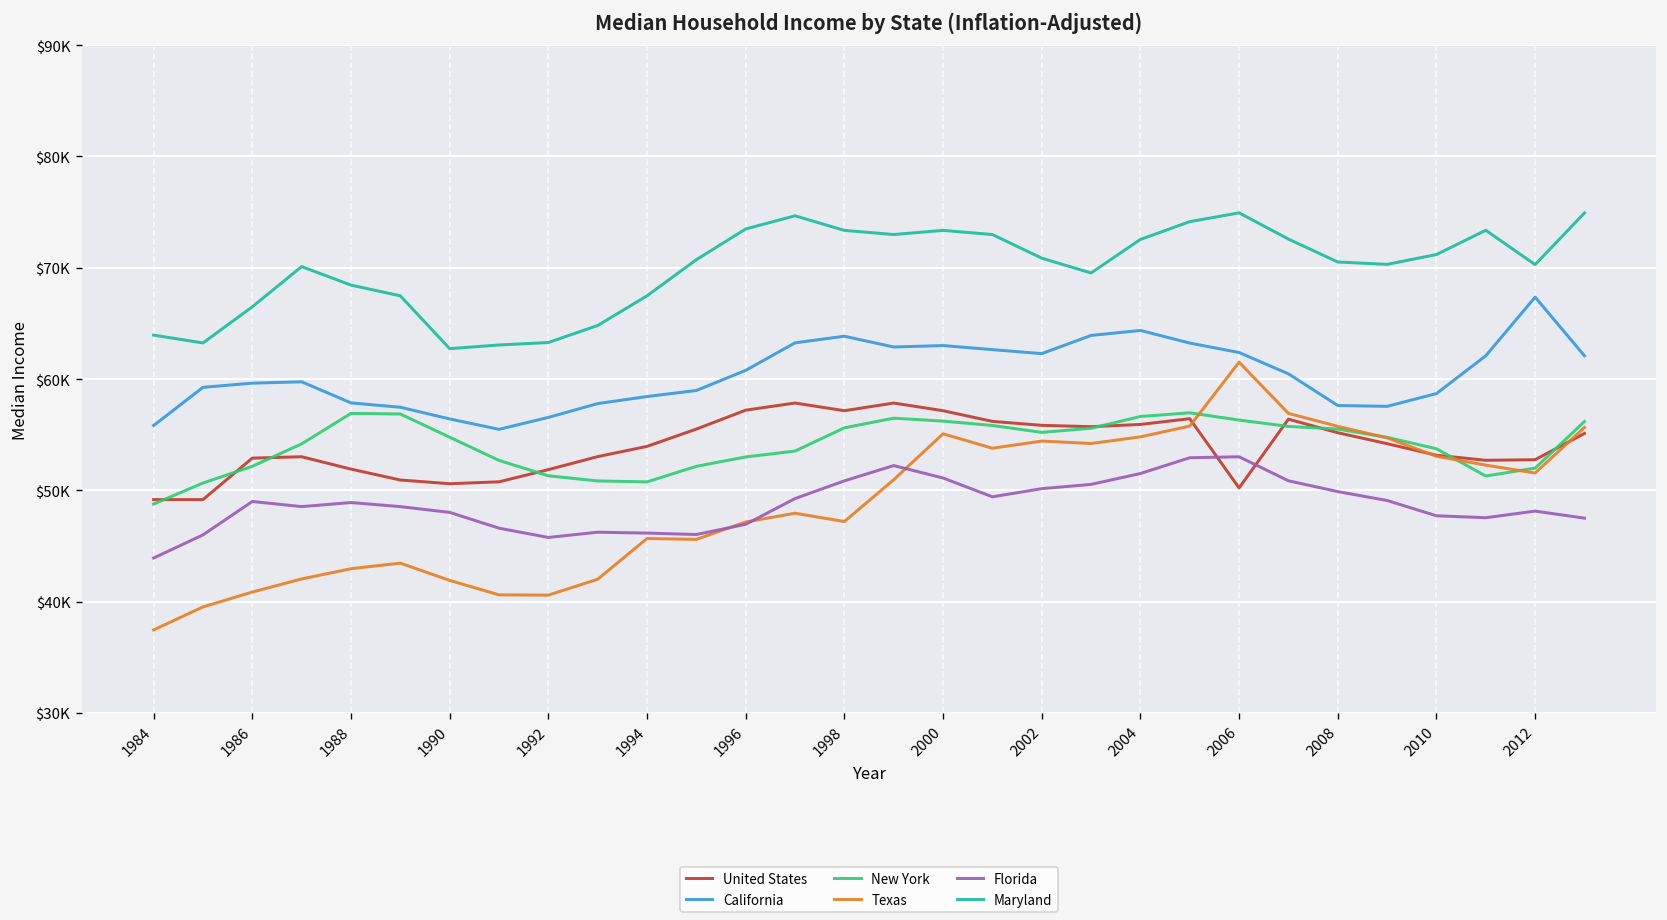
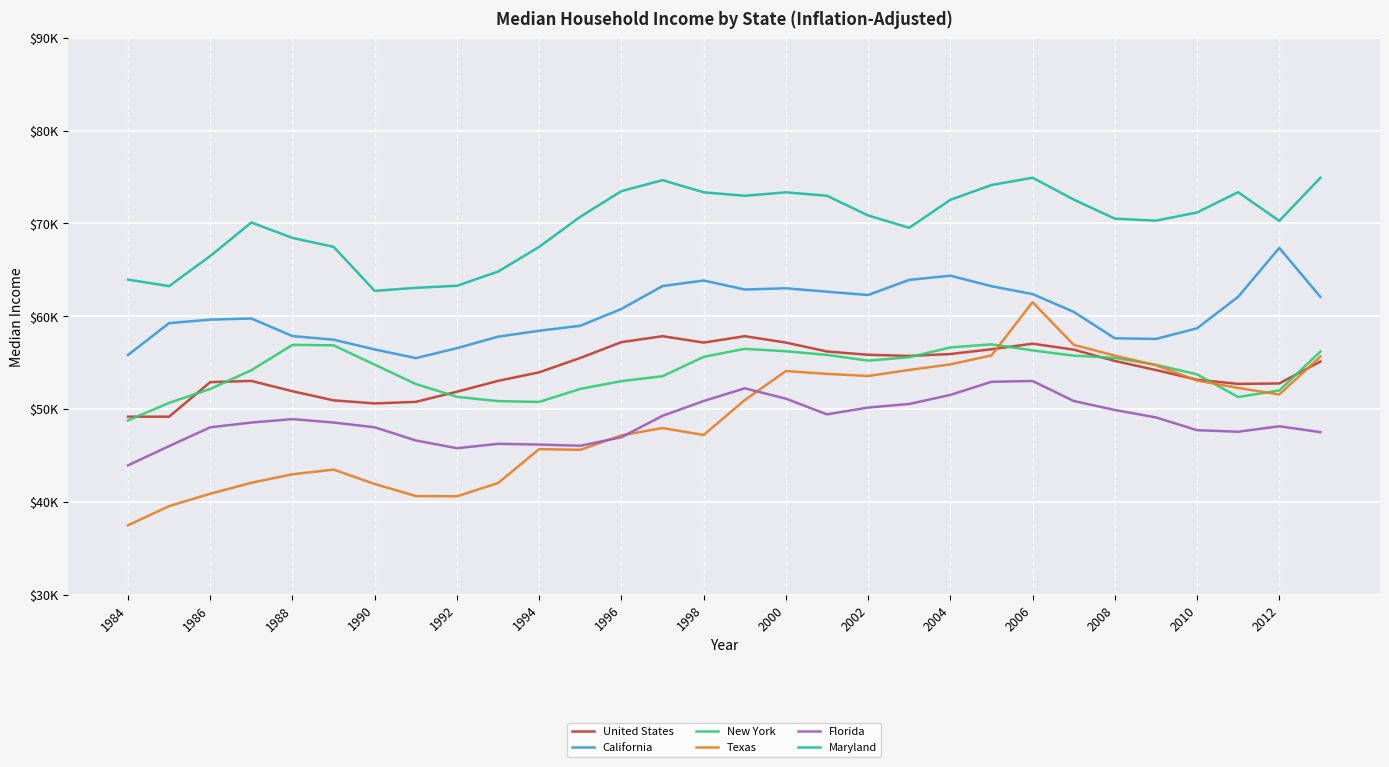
  {
    "United States": {
      "1984": "$49000",
      "1986": "$53000",
      "1988": "$52000",
      "1990": "$51000",
      "1992": "$52000",
      "1994": "$54000",
      "1996": "$57000",
      "1998": "$57000",
      "2000": "$57000",
      "2002": "$56000",
      "2004": "$56000",
-     "2006": "$50000",
+     "2006": "$57000",
      "2008": "$55000",
      "2012": "$53000"
    },
    "California": {
      "1984": "$56000",
      "1986": "$60000",
      "1988": "$58000",
      "1990": "$56000",
      "1992": "$57000",
      "1994": "$58000",
      "1996": "$61000",
      "1998": "$64000",
      "2000": "$63000",
      "2002": "$62000",
      "2004": "$64000",
      "2006": "$62000",
      "2008": "$58000",
      "2010": "$59000",
      "2012": "$67000"
    },
    "Texas": {
      "1984": "$37000",
      "1986": "$41000",
      "1988": "$43000",
      "1990": "$42000",
      "1992": "$41000",
      "1994": "$46000",
      "1998": "$47000",
-     "2000": "$55000",
-     "2002": "$54400",
+     "2000": "$54000",
+     "2002": "$53600",
      "2004": "$55000",
      "2006": "$62000",
      "2012": "$52000"
    },
    "Florida": {
      "1984": "$44000",
-     "1986": "$49000",
+     "1986": "$48000",
      "1988": "$49000",
      "1990": "$48000",
      "1992": "$46000",
      "1994": "$46000",
      "1998": "$51000",
      "2000": "$51000",
      "2002": "$50000",
      "2004": "$52000",
      "2006": "$53000",
      "2008": "$50000",
      "2010": "$48000",
      "2012": "$48000"
    }
  }
